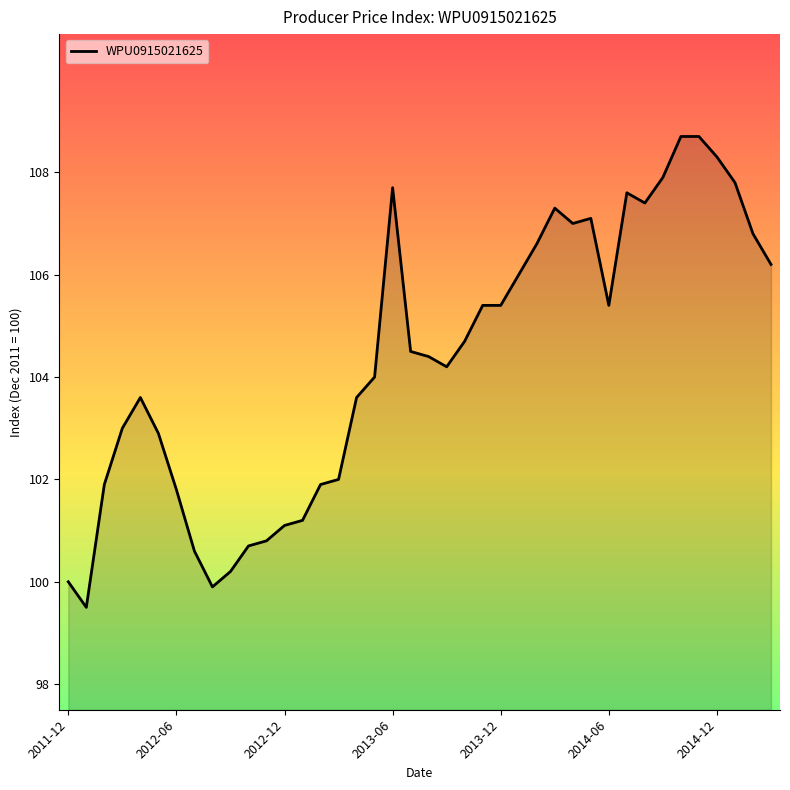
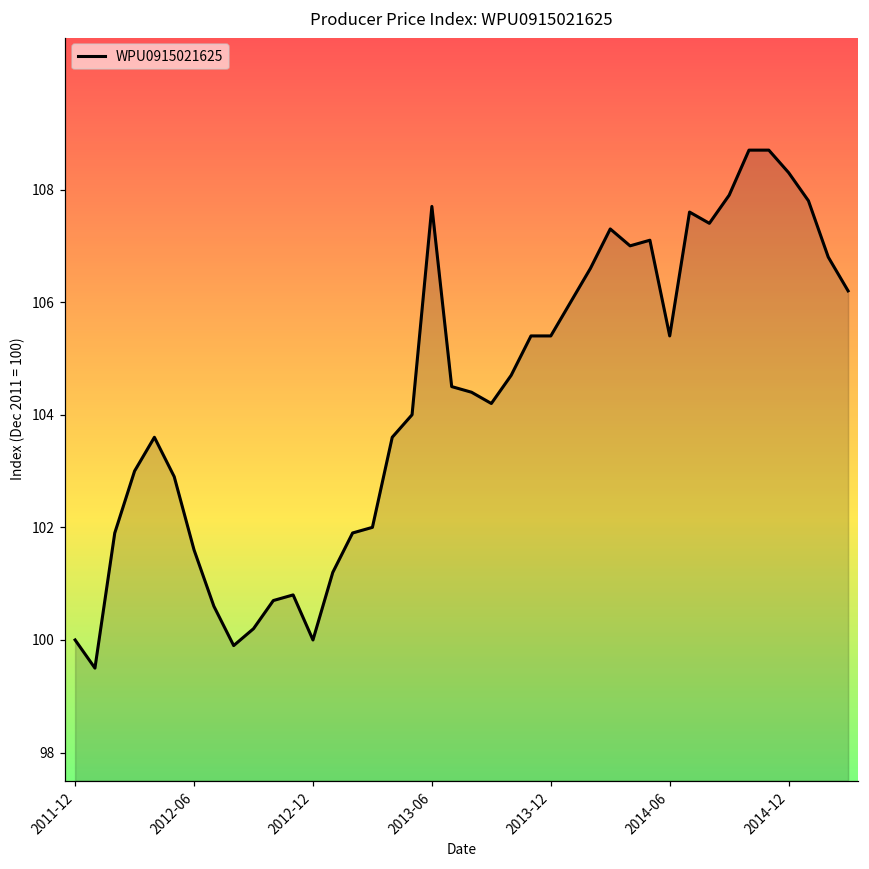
  {
    "2011-12": 100.0,
-   "2012-06": 101.8,
-   "2012-12": 101.1,
+   "2012-06": 101.6,
+   "2012-12": 100.0,
    "2013-06": 107.7,
    "2013-12": 105.4,
    "2014-06": 105.4,
    "2014-12": 108.3
  }
